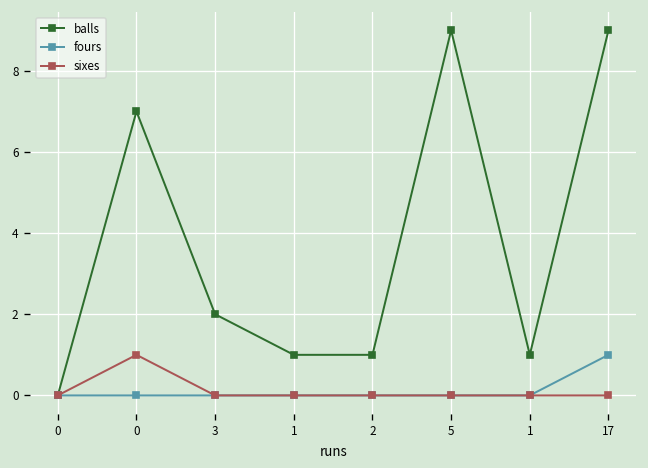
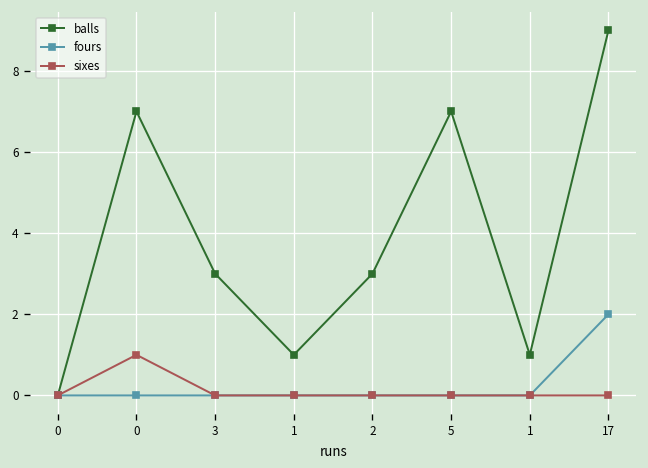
  {
    "balls": {
-     "3": 2,
-     "2": 1,
-     "5": 9,
+     "3": 3,
+     "2": 3,
+     "5": 7,
      "17": 9
    },
    "fours": {
-     "17": 1
+     "17": 2
    },
    "sixes": {
      "17": 0
    }
  }
